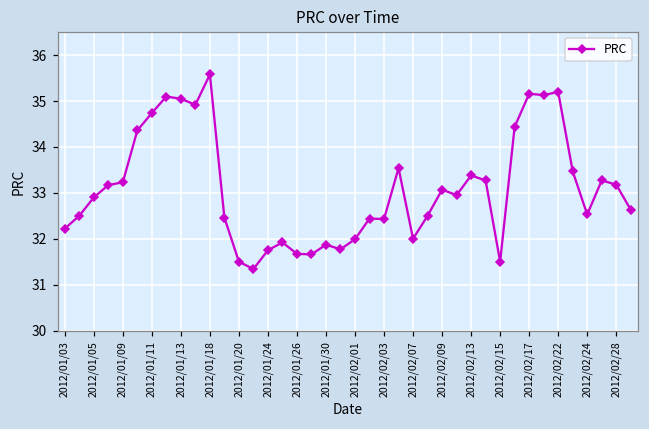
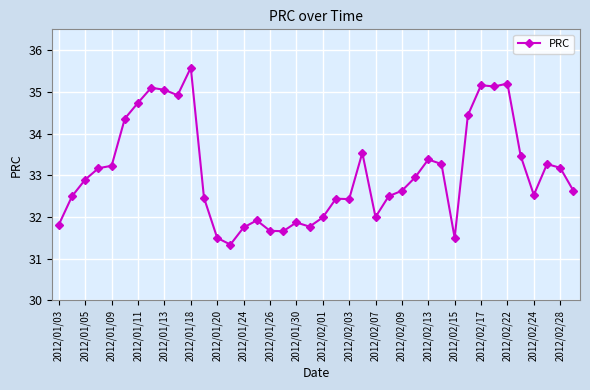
  {
-   "2012/01/03": 32.2,
+   "2012/01/03": 31.8,
    "2012/01/05": 32.9,
    "2012/01/09": 33.2,
    "2012/01/11": 34.7,
    "2012/01/13": 35.1,
    "2012/01/18": 35.6,
    "2012/01/20": 31.5,
    "2012/01/24": 31.8,
    "2012/01/26": 31.7,
    "2012/01/30": 31.9,
    "2012/02/01": 32.0,
    "2012/02/03": 32.4,
    "2012/02/07": 32.0,
-   "2012/02/09": 33.1,
+   "2012/02/09": 32.6,
    "2012/02/13": 33.4,
    "2012/02/15": 31.5,
    "2012/02/17": 35.2,
    "2012/02/22": 35.2,
    "2012/02/24": 32.5,
    "2012/02/28": 33.2
  }
